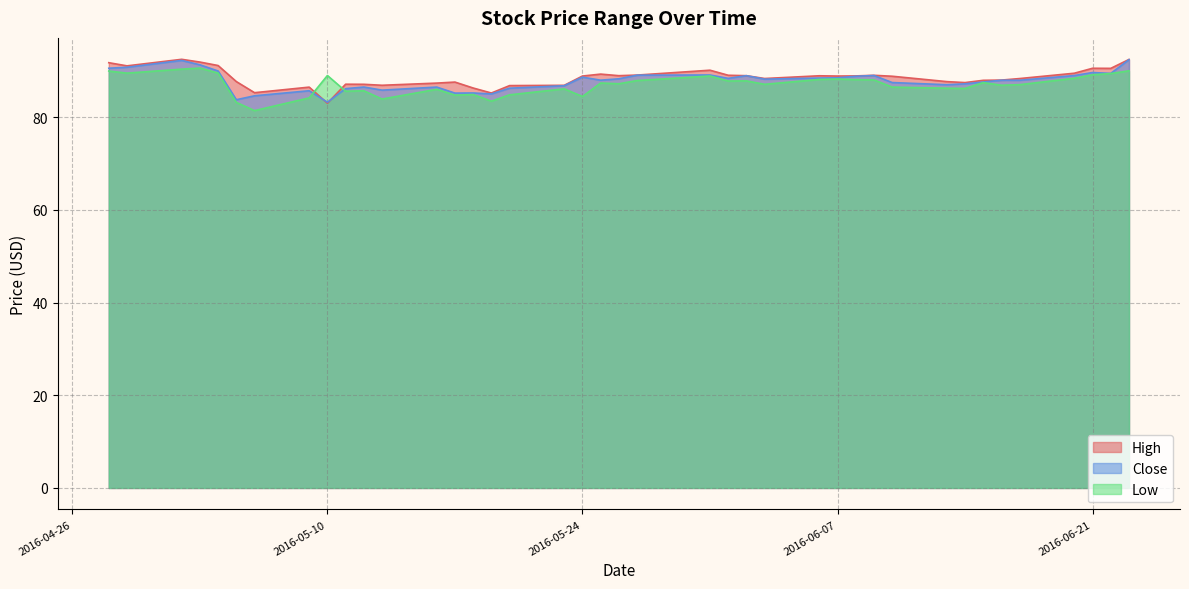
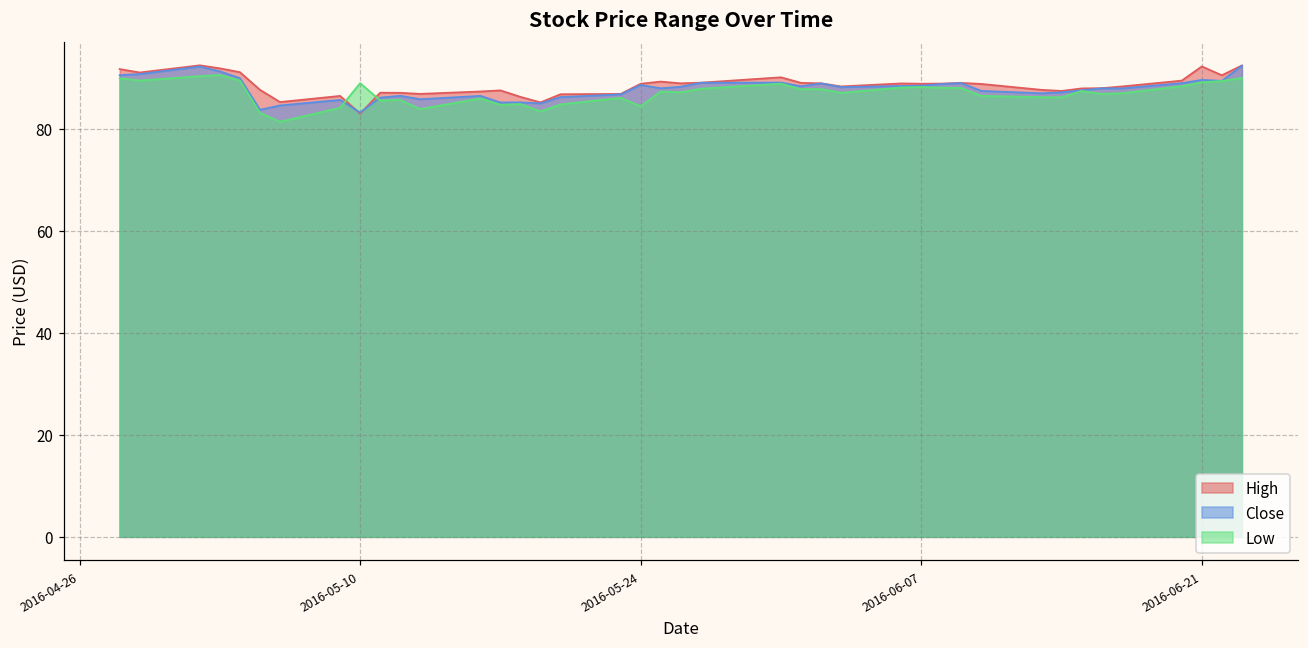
  {
    "High": {
-     "2016-06-21": 91
+     "2016-06-21": 92
    },
    "Low": {
      "2016-05-10": 89,
      "2016-05-24": 84
    }
  }
